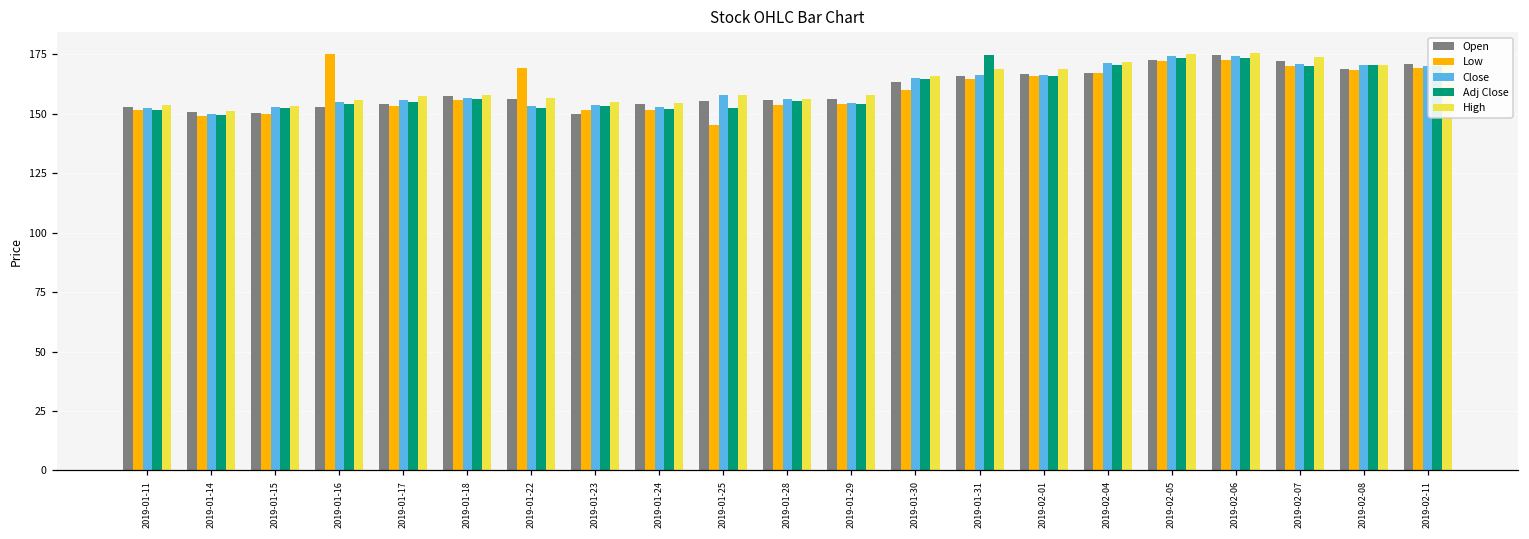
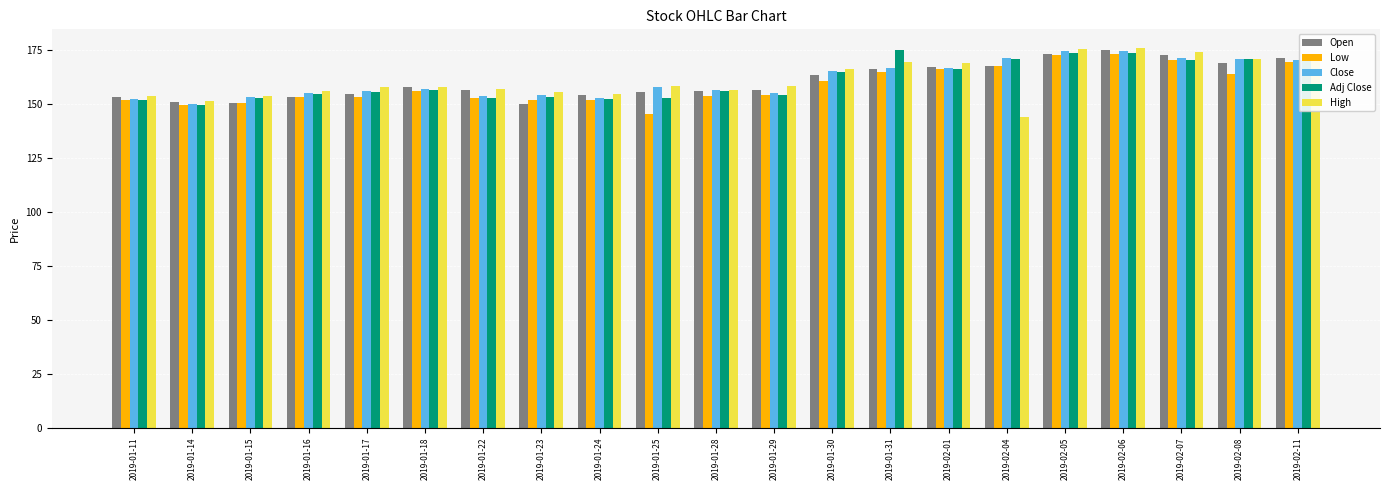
  {
    "Open": {
      "2019-01-11": 153,
      "2019-01-14": 151,
      "2019-01-15": 150,
      "2019-01-16": 153,
      "2019-01-17": 154,
      "2019-01-18": 158,
      "2019-01-22": 156,
      "2019-01-23": 150,
      "2019-01-24": 154,
      "2019-01-25": 155,
      "2019-01-28": 156,
      "2019-01-29": 156,
      "2019-01-30": 163,
      "2019-01-31": 166,
      "2019-02-01": 167,
      "2019-02-04": 167,
      "2019-02-05": 173,
      "2019-02-06": 175,
      "2019-02-07": 172,
      "2019-02-08": 169,
      "2019-02-11": 171
    },
    "Low": {
      "2019-01-11": 152,
      "2019-01-14": 149,
      "2019-01-15": 150,
-     "2019-01-16": 175,
+     "2019-01-16": 153,
      "2019-01-17": 153,
      "2019-01-18": 156,
-     "2019-01-22": 169,
+     "2019-01-22": 153,
      "2019-01-23": 152,
      "2019-01-24": 152,
      "2019-01-25": 145,
      "2019-01-28": 154,
      "2019-01-29": 154,
      "2019-01-30": 160,
      "2019-01-31": 165,
      "2019-02-01": 166,
      "2019-02-04": 167,
      "2019-02-05": 172,
      "2019-02-06": 173,
      "2019-02-07": 170,
-     "2019-02-08": 168,
+     "2019-02-08": 164,
      "2019-02-11": 169
    },
    "Close": {
      "2019-01-11": 152,
      "2019-01-14": 150,
      "2019-01-15": 153,
      "2019-01-16": 155,
      "2019-01-17": 156,
      "2019-01-18": 157,
      "2019-01-22": 153,
      "2019-01-23": 154,
      "2019-01-24": 153,
      "2019-01-25": 158,
      "2019-01-28": 156,
      "2019-01-29": 155,
      "2019-01-30": 165,
      "2019-01-31": 166,
      "2019-02-01": 167,
      "2019-02-04": 171,
      "2019-02-05": 174,
      "2019-02-06": 174,
      "2019-02-07": 171,
      "2019-02-08": 170,
      "2019-02-11": 170
    },
    "Adj Close": {
      "2019-01-11": 152,
      "2019-01-14": 149,
      "2019-01-15": 152,
      "2019-01-16": 154,
      "2019-01-17": 155,
      "2019-01-18": 156,
      "2019-01-22": 153,
      "2019-01-23": 153,
      "2019-01-24": 152,
      "2019-01-25": 153,
      "2019-01-28": 156,
      "2019-01-29": 154,
      "2019-01-30": 165,
      "2019-01-31": 175,
      "2019-02-01": 166,
      "2019-02-04": 171,
      "2019-02-05": 173,
      "2019-02-06": 173,
      "2019-02-07": 170,
      "2019-02-08": 170
    },
    "High": {
      "2019-01-11": 154,
      "2019-01-14": 151,
      "2019-01-15": 153,
      "2019-01-16": 156,
      "2019-01-17": 158,
      "2019-01-18": 158,
      "2019-01-22": 157,
      "2019-01-23": 155,
      "2019-01-24": 154,
      "2019-01-25": 158,
      "2019-01-28": 156,
      "2019-01-29": 158,
      "2019-01-30": 166,
      "2019-01-31": 169,
      "2019-02-01": 169,
-     "2019-02-04": 172,
+     "2019-02-04": 144,
      "2019-02-05": 175,
      "2019-02-06": 176,
      "2019-02-07": 174,
      "2019-02-08": 171
    }
  }
